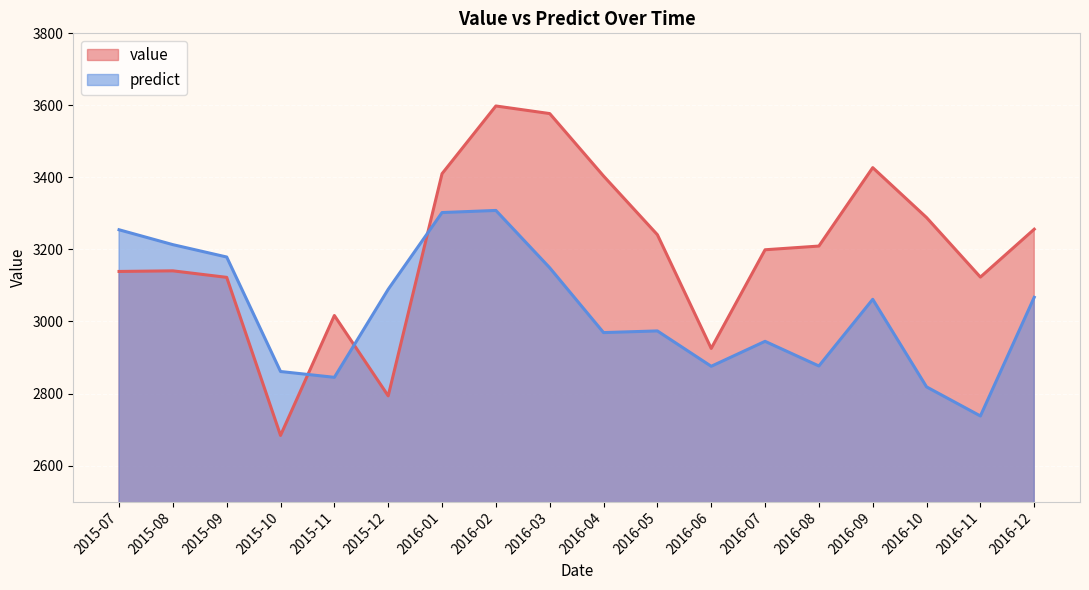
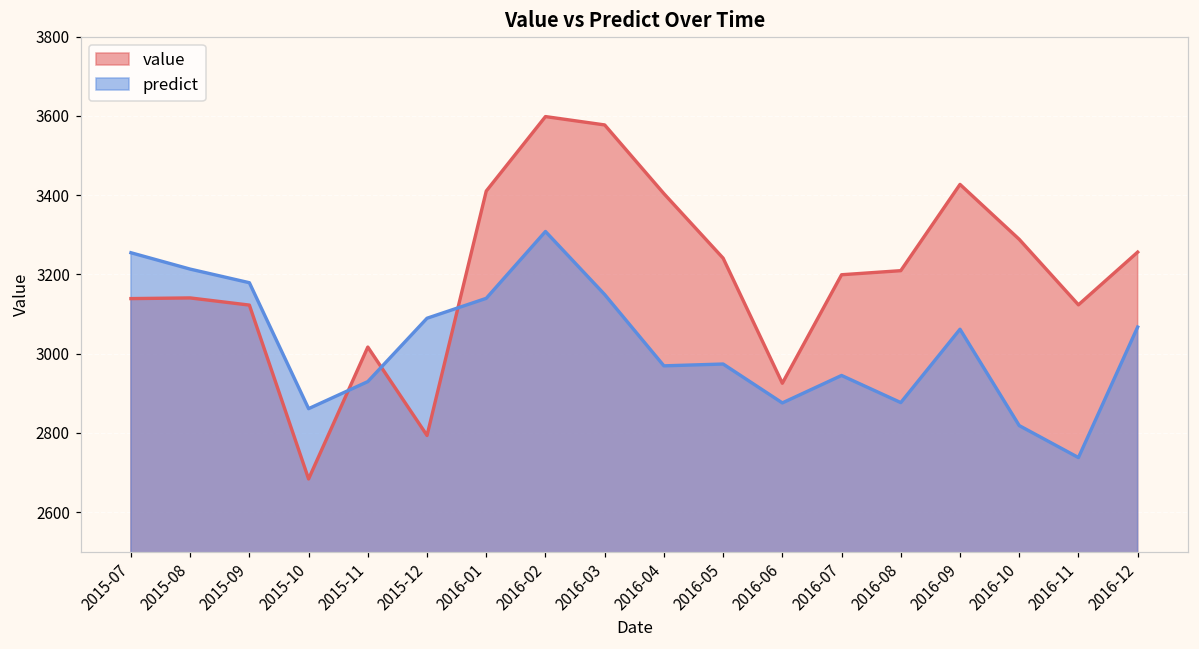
  {
    "value": {
      "2015-07": 3140,
      "2015-08": 3140,
      "2015-09": 3120,
      "2015-10": 2680,
      "2015-11": 3020,
      "2015-12": 2790,
      "2016-01": 3410,
      "2016-02": 3600,
      "2016-03": 3580,
      "2016-04": 3400,
      "2016-05": 3240,
      "2016-06": 2930,
      "2016-07": 3200,
      "2016-08": 3210,
      "2016-09": 3430,
      "2016-10": 3290,
      "2016-11": 3120,
      "2016-12": 3260
    },
    "predict": {
      "2015-07": 3250,
      "2015-08": 3210,
      "2015-09": 3180,
      "2015-10": 2860,
-     "2015-11": 2840,
+     "2015-11": 2930,
      "2015-12": 3090,
-     "2016-01": 3300,
+     "2016-01": 3140,
      "2016-02": 3310,
      "2016-03": 3150,
      "2016-04": 2970,
      "2016-05": 2970,
      "2016-06": 2880,
      "2016-07": 2940,
      "2016-08": 2880,
      "2016-09": 3060,
      "2016-10": 2820,
      "2016-11": 2740,
      "2016-12": 3070
    }
  }
